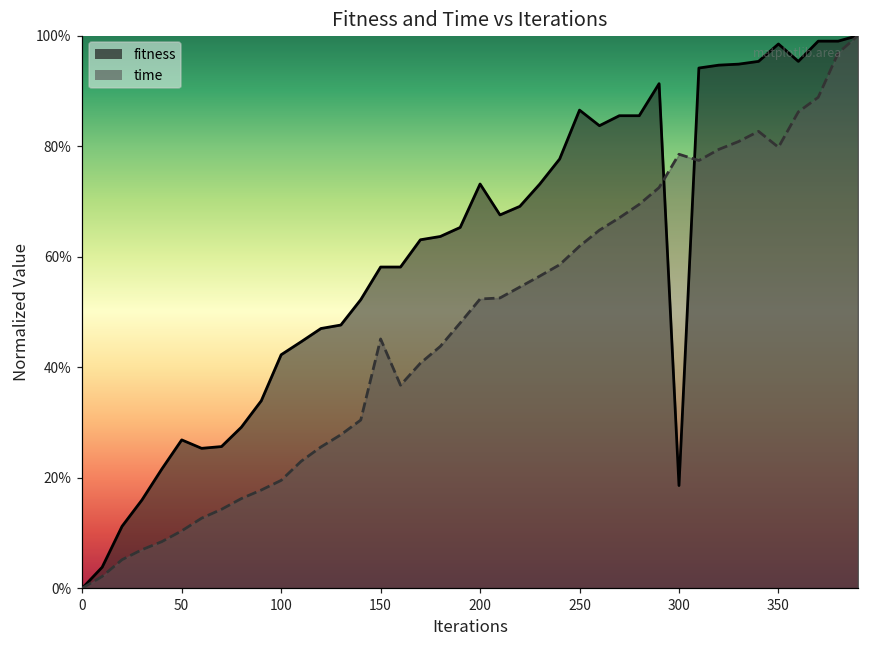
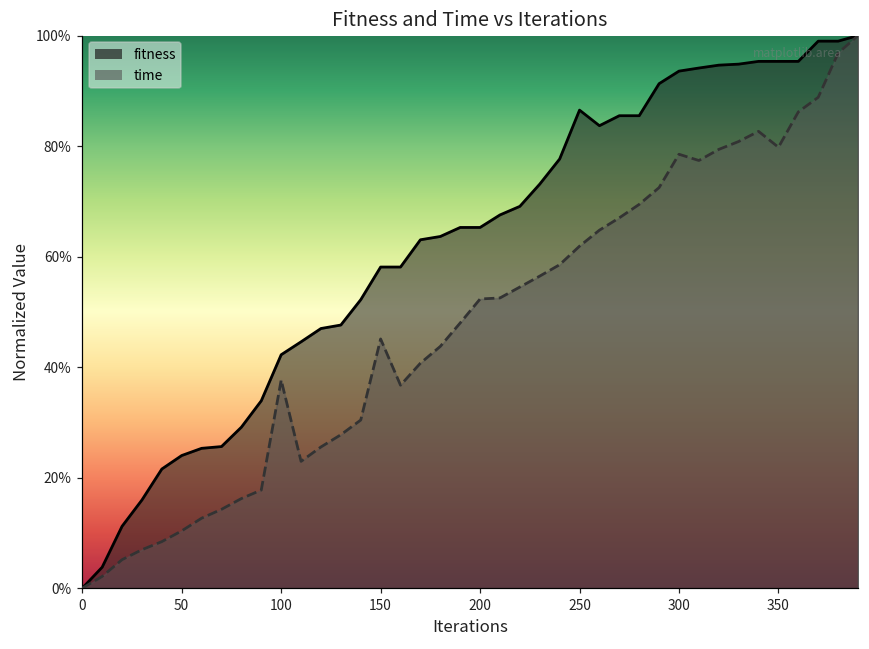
  {
    "fitness": {
-     "50": "27%",
+     "50": "24%",
      "100": "42%",
      "150": "58%",
-     "200": "73%",
+     "200": "65%",
      "250": "87%",
-     "300": "19%",
-     "350": "98%"
+     "300": "94%",
+     "350": "95%"
    },
    "time": {
      "50": "10%",
-     "100": "20%",
+     "100": "38%",
      "150": "45%",
      "200": "52%",
      "250": "62%",
      "300": "79%",
      "350": "80%"
    }
  }
